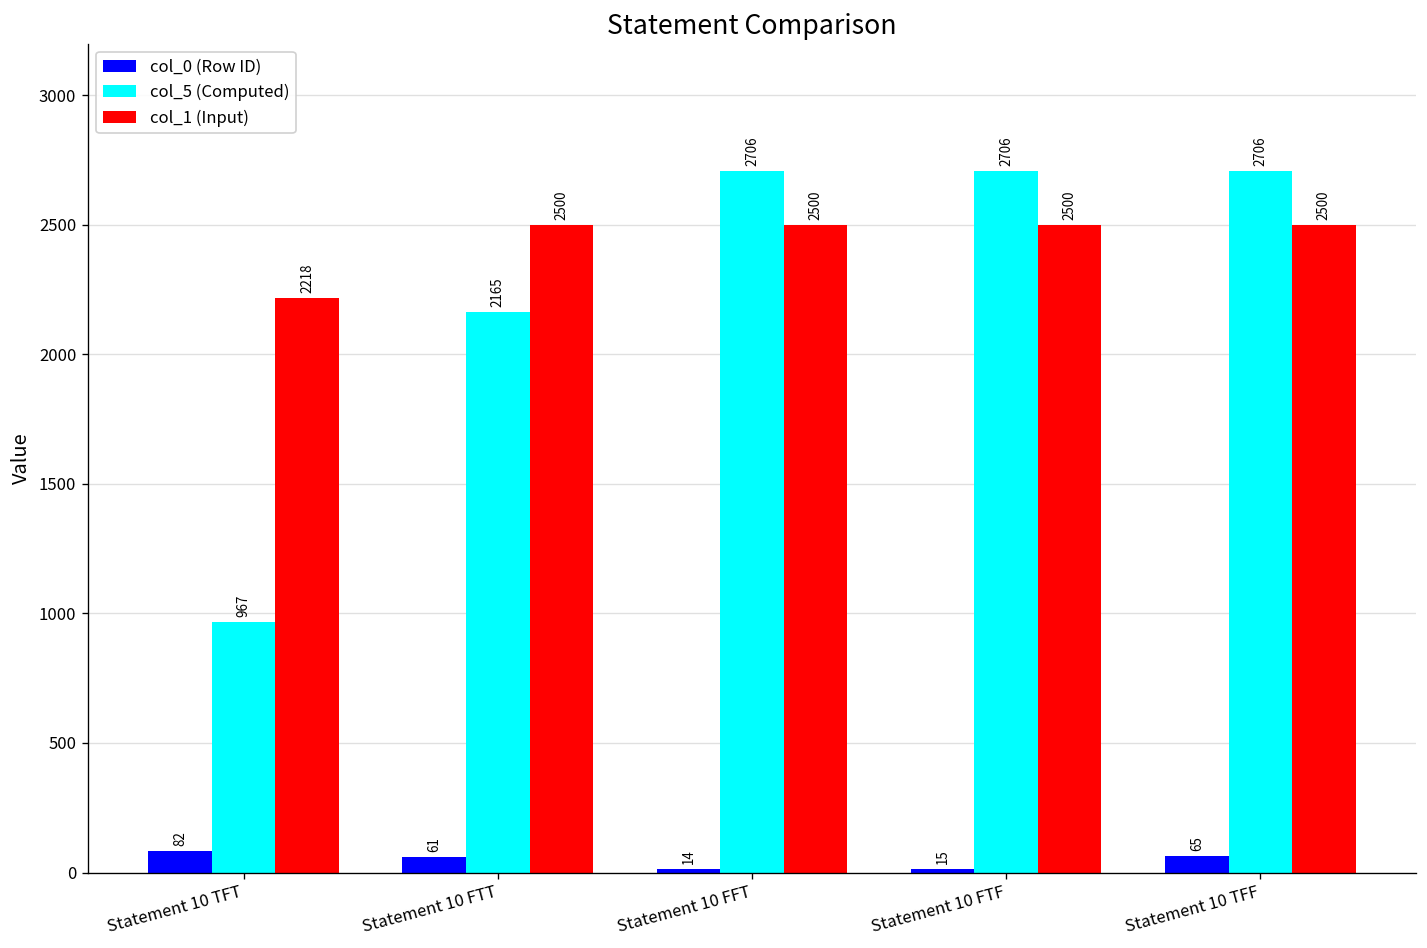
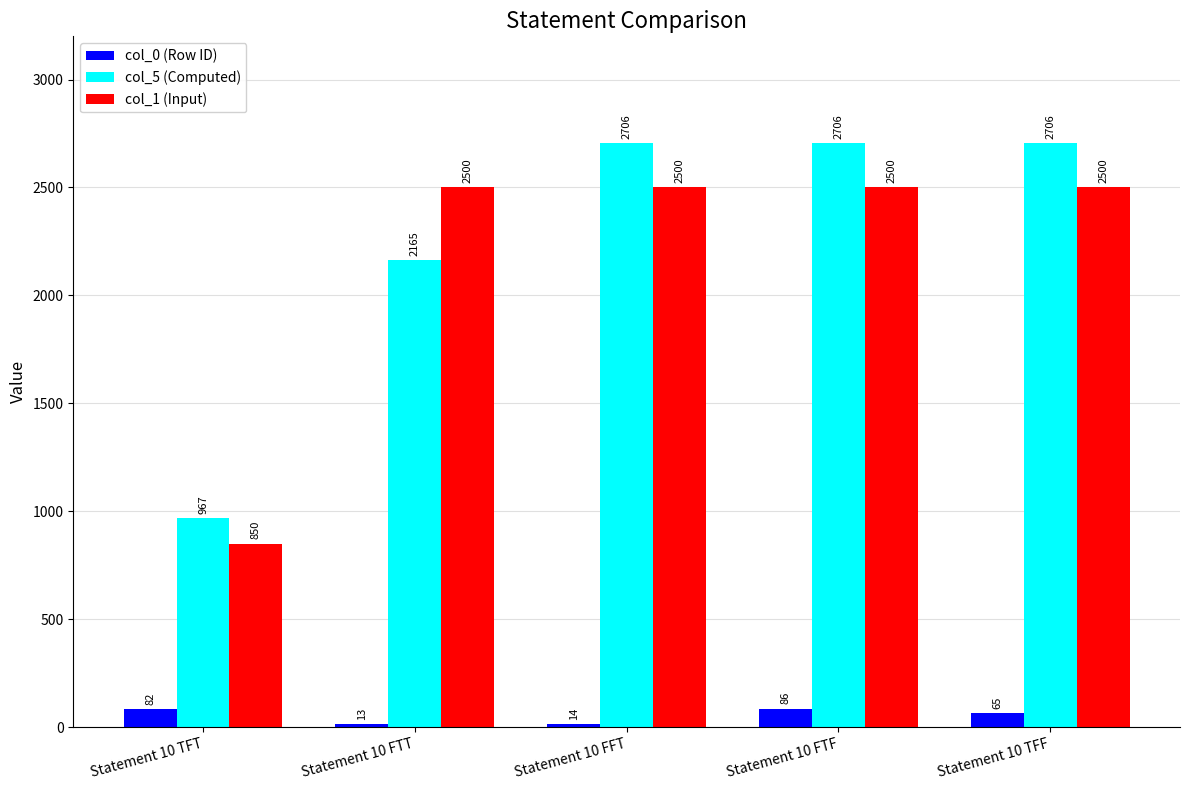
  {
    "col_0 (Row ID)": {
      "Statement 10 TFT": 82,
-     "Statement 10 FTT": 61,
+     "Statement 10 FTT": 13,
      "Statement 10 FFT": 14,
-     "Statement 10 FTF": 15,
+     "Statement 10 FTF": 86,
      "Statement 10 TFF": 65
    },
    "col_5 (Computed)": {
      "Statement 10 TFT": 967,
      "Statement 10 FTT": 2165,
      "Statement 10 FFT": 2706,
      "Statement 10 FTF": 2706,
      "Statement 10 TFF": 2706
    },
    "col_1 (Input)": {
-     "Statement 10 TFT": 2218,
+     "Statement 10 TFT": 850,
      "Statement 10 FTT": 2500,
      "Statement 10 FFT": 2500,
      "Statement 10 FTF": 2500,
      "Statement 10 TFF": 2500
    }
  }
